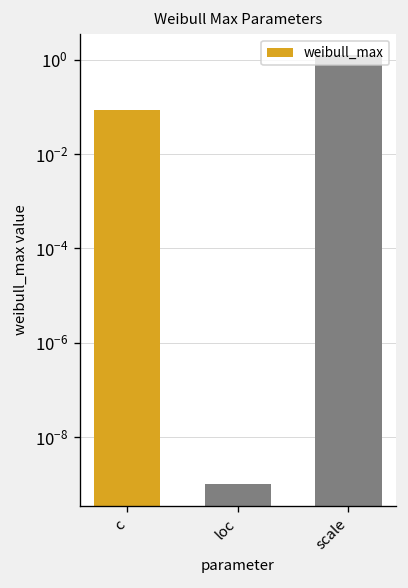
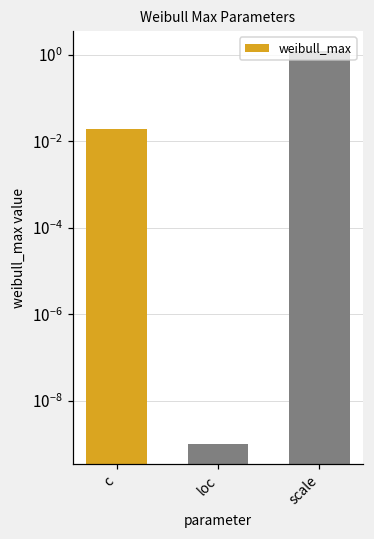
  {
-   "c": 0.09,
+   "c": 0.02,
    "loc": 0.0000000010
  }
